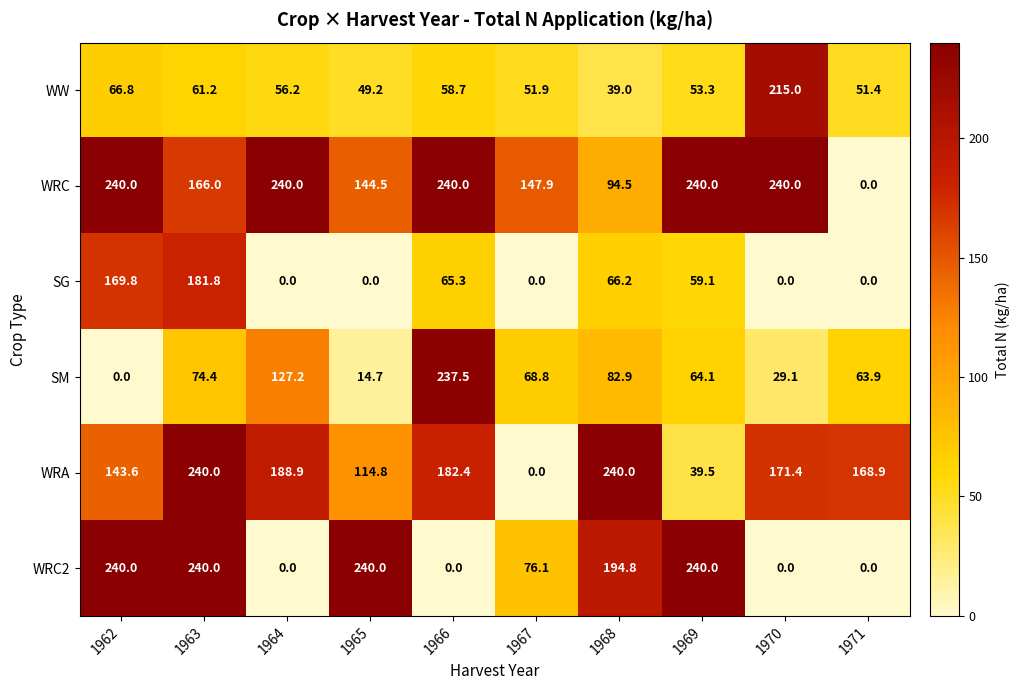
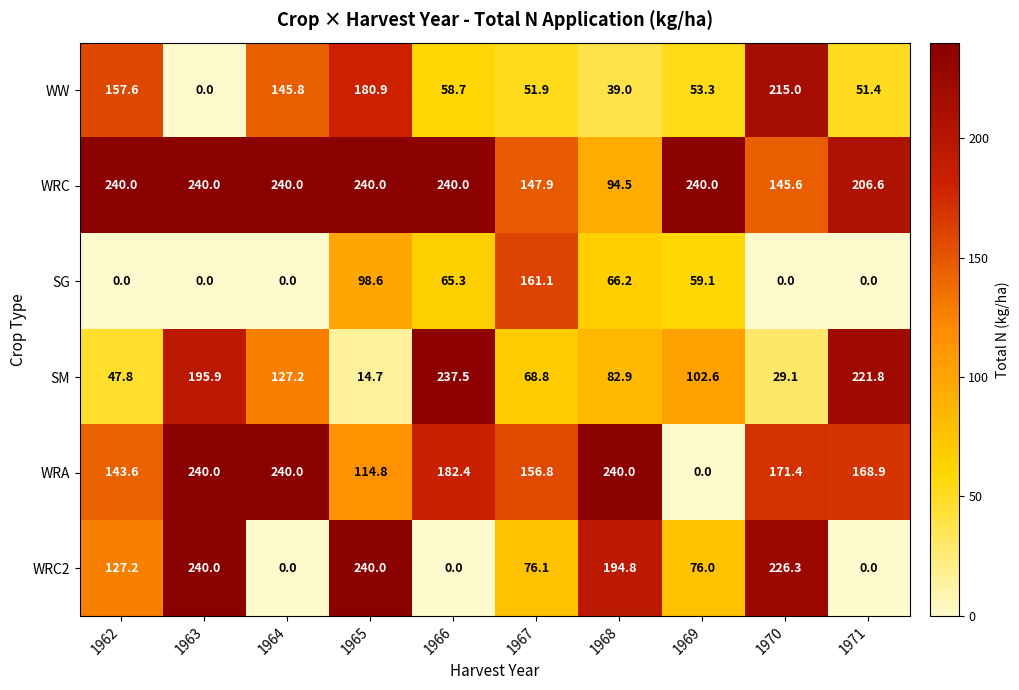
  {
    "WW": {
-     "1962": 66.8,
-     "1963": 61.2,
-     "1964": 56.2,
-     "1965": 49.2,
+     "1962": 157.6,
+     "1963": 0.0,
+     "1964": 145.8,
+     "1965": 180.9,
      "1966": 58.7,
      "1967": 51.9,
      "1968": 39.0,
      "1969": 53.3,
      "1970": 215.0,
      "1971": 51.4
    },
    "WRC": {
      "1962": 240.0,
-     "1963": 166.0,
+     "1963": 240.0,
      "1964": 240.0,
-     "1965": 144.5,
+     "1965": 240.0,
      "1966": 240.0,
      "1967": 147.9,
      "1968": 94.5,
      "1969": 240.0,
-     "1970": 240.0,
-     "1971": 0.0
+     "1970": 145.6,
+     "1971": 206.6
    },
    "SG": {
-     "1962": 169.8,
-     "1963": 181.8,
+     "1962": 0.0,
+     "1963": 0.0,
      "1964": 0.0,
-     "1965": 0.0,
+     "1965": 98.6,
      "1966": 65.3,
-     "1967": 0.0,
+     "1967": 161.1,
      "1968": 66.2,
      "1969": 59.1,
      "1970": 0.0,
      "1971": 0.0
    },
    "SM": {
-     "1962": 0.0,
-     "1963": 74.4,
+     "1962": 47.8,
+     "1963": 195.9,
      "1964": 127.2,
      "1965": 14.7,
      "1966": 237.5,
      "1967": 68.8,
      "1968": 82.9,
-     "1969": 64.1,
+     "1969": 102.6,
      "1970": 29.1,
-     "1971": 63.9
+     "1971": 221.8
    },
    "WRA": {
      "1962": 143.6,
      "1963": 240.0,
-     "1964": 188.9,
+     "1964": 240.0,
      "1965": 114.8,
      "1966": 182.4,
-     "1967": 0.0,
+     "1967": 156.8,
      "1968": 240.0,
-     "1969": 39.5,
+     "1969": 0.0,
      "1970": 171.4,
      "1971": 168.9
    },
    "WRC2": {
-     "1962": 240.0,
+     "1962": 127.2,
      "1963": 240.0,
      "1964": 0.0,
      "1965": 240.0,
      "1966": 0.0,
      "1967": 76.1,
      "1968": 194.8,
-     "1969": 240.0,
-     "1970": 0.0,
+     "1969": 76.0,
+     "1970": 226.3,
      "1971": 0.0
    }
  }
